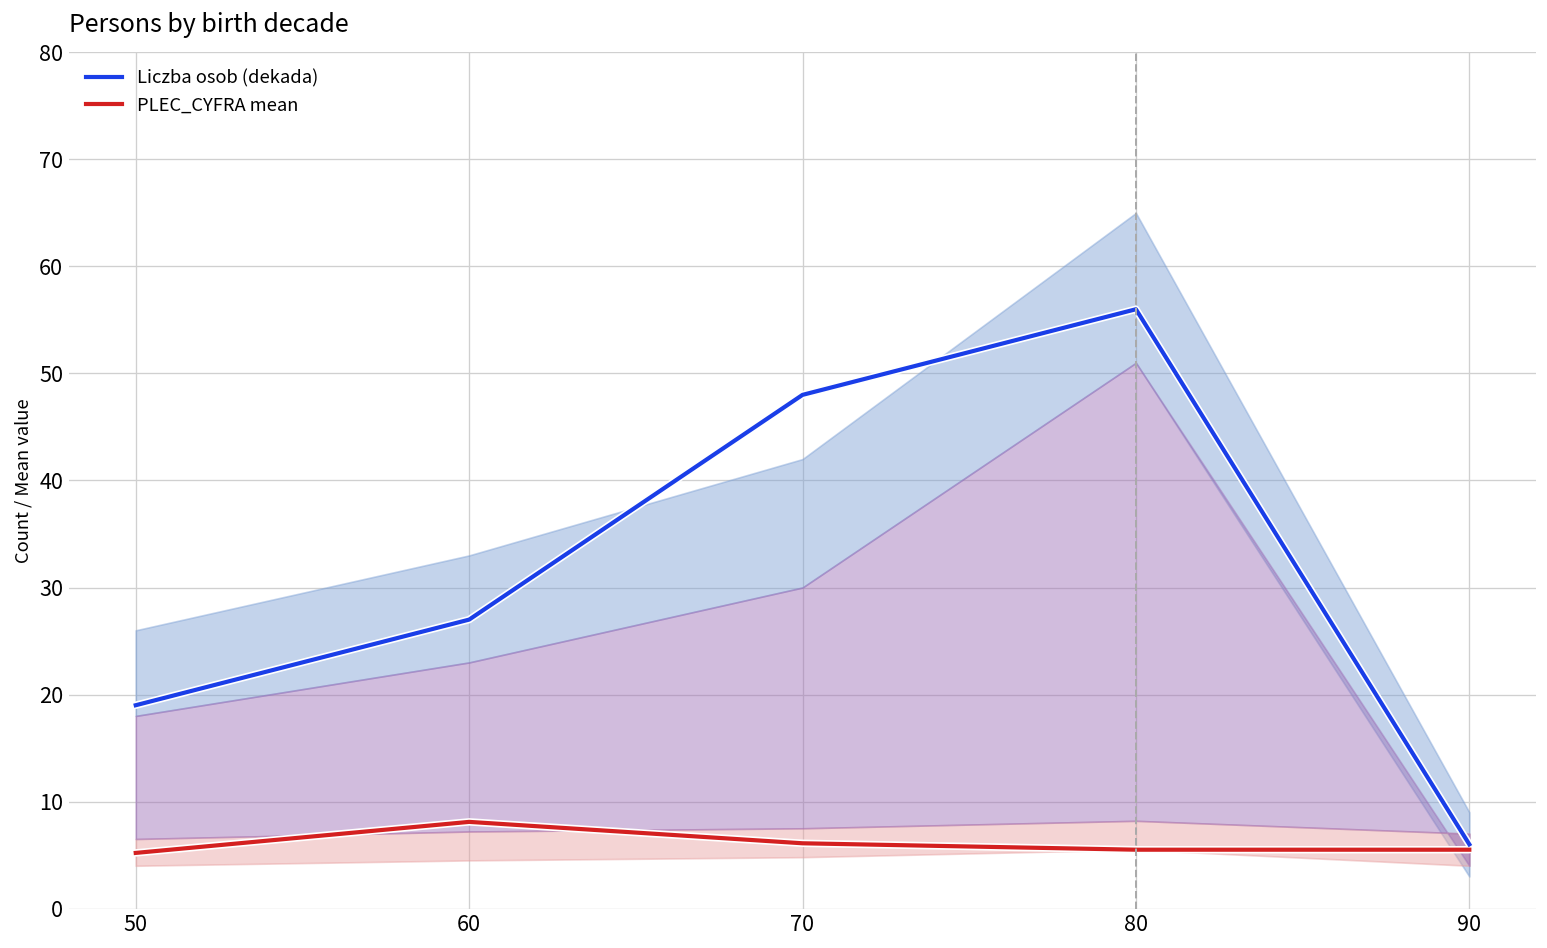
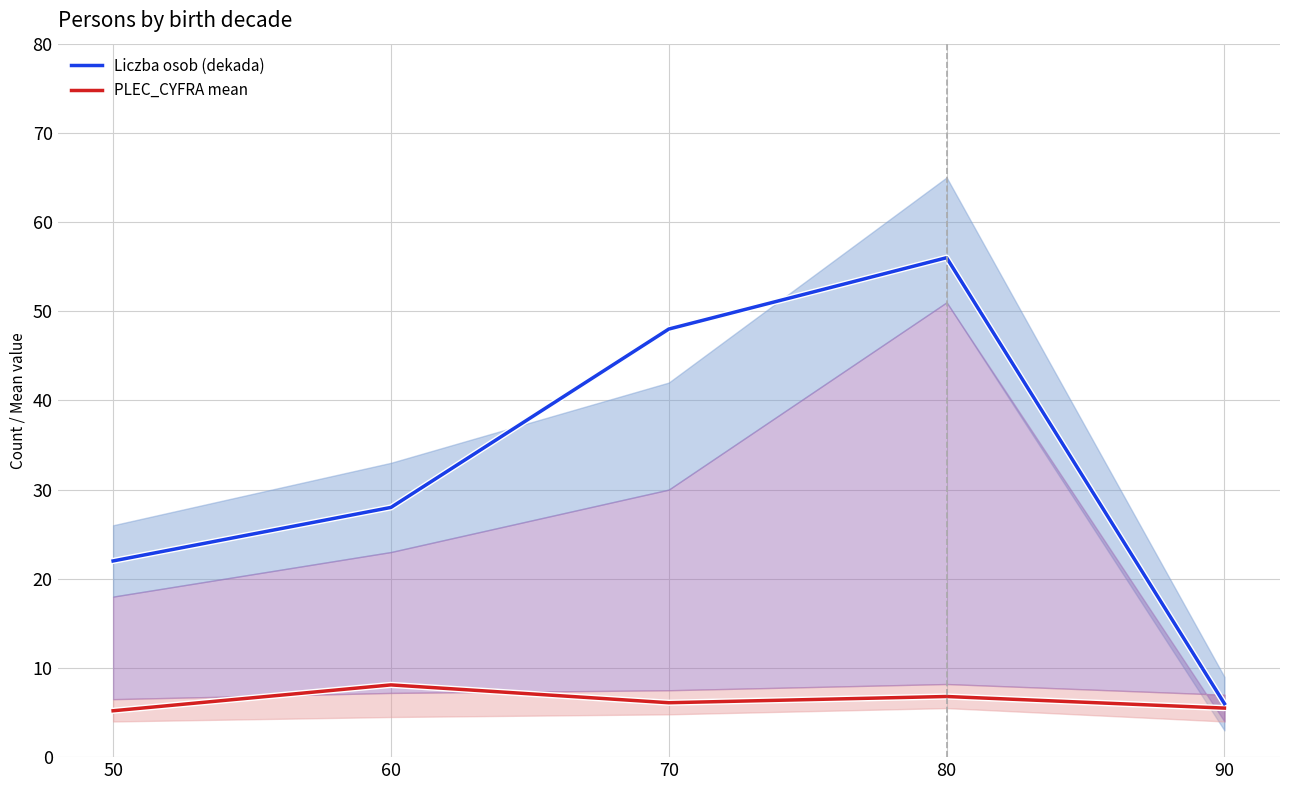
  {
    "Liczba osob (dekada)": {
-     "50": 19,
-     "60": 27,
+     "50": 22,
+     "60": 28,
      "70": 48,
      "80": 56,
      "90": 6
    },
    "PLEC_CYFRA mean": {
      "50": 5,
      "60": 8,
      "70": 6,
-     "80": 6,
+     "80": 7,
      "90": 6
    }
  }
